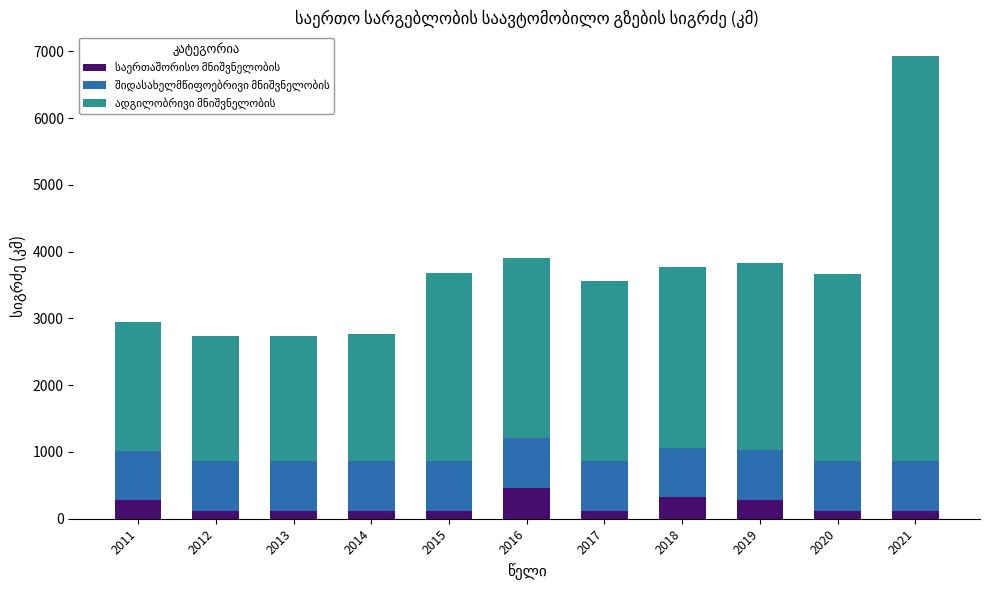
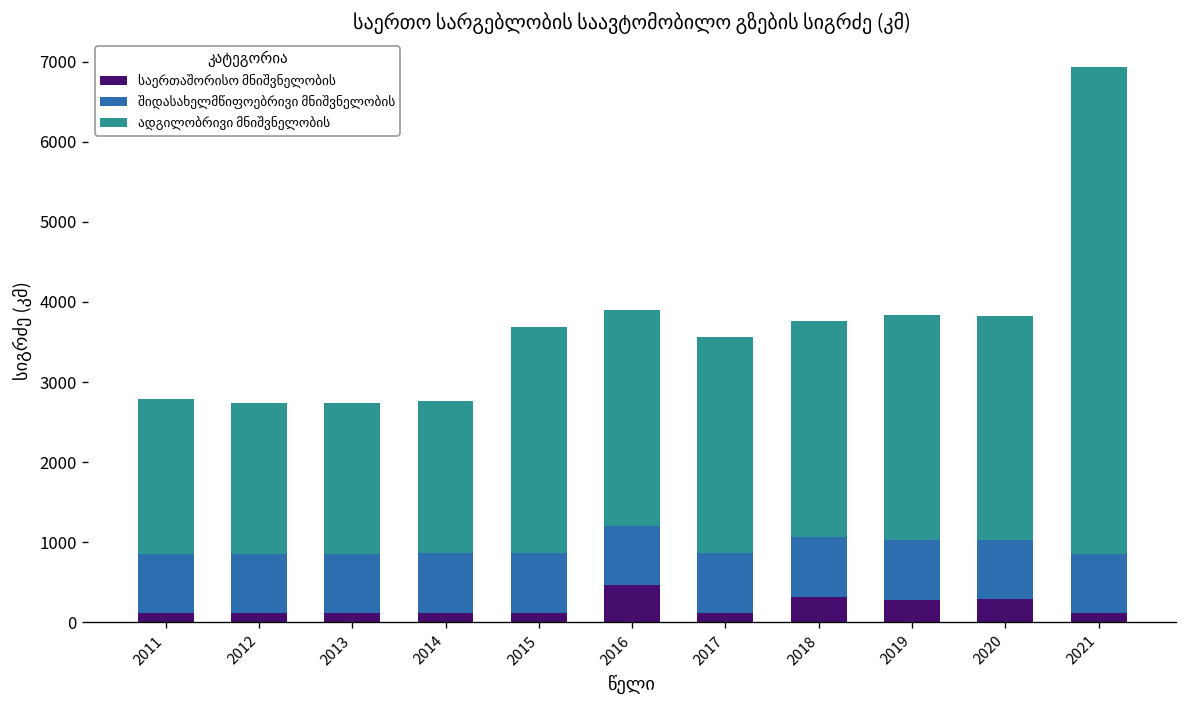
  {
    "საერთაშორისო მნიშვნელობის": {
-     "2011": 300,
+     "2011": 100,
      "2012": 100,
      "2013": 100,
      "2014": 100,
      "2015": 100,
      "2016": 500,
      "2017": 100,
      "2018": 300,
      "2019": 300,
-     "2020": 100,
+     "2020": 300,
      "2021": 100
    }
  }
